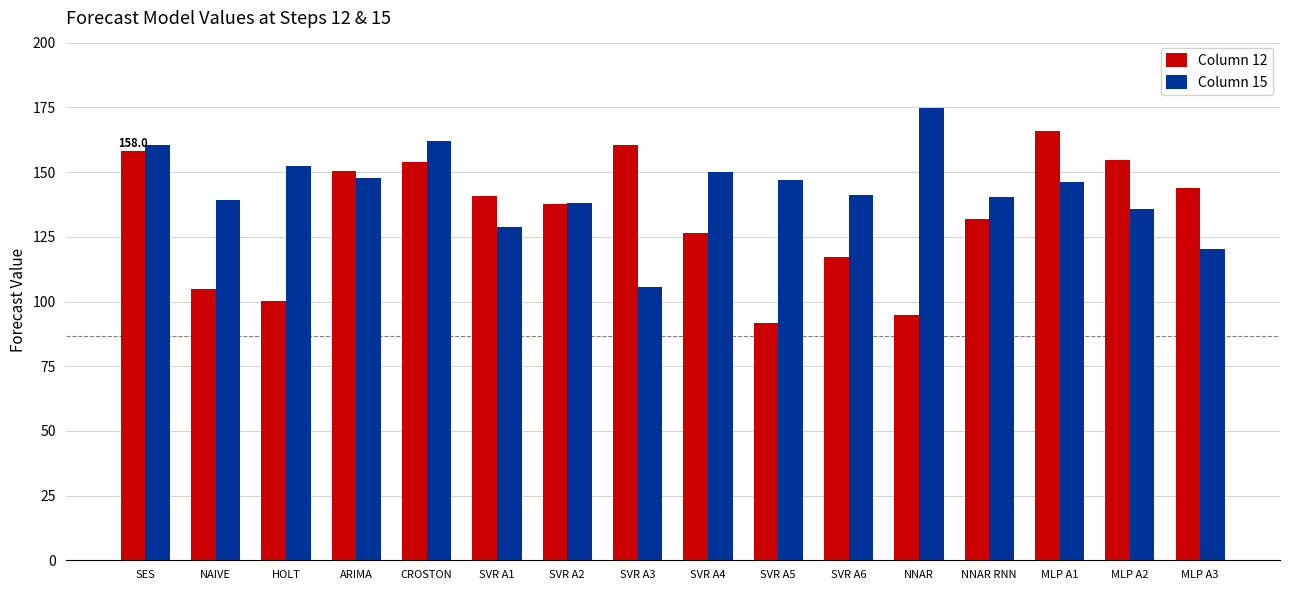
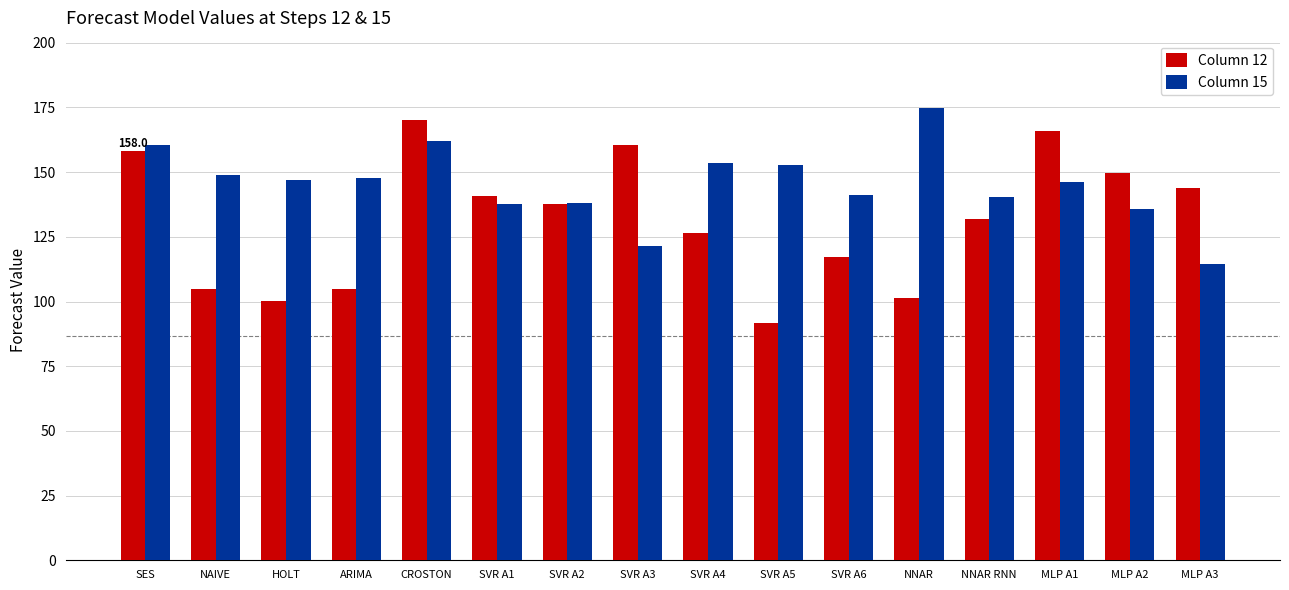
  {
    "Column 12": {
      "NAIVE": 105,
      "HOLT": 100,
-     "ARIMA": 151,
-     "CROSTON": 154,
+     "ARIMA": 105,
+     "CROSTON": 170,
      "SVR A1": 141,
      "SVR A2": 138,
      "SVR A3": 161,
      "SVR A4": 126,
      "SVR A5": 92,
      "SVR A6": 117,
-     "NNAR": 95,
+     "NNAR": 101,
      "NNAR RNN": 132,
      "MLP A1": 166,
-     "MLP A2": 155,
+     "MLP A2": 150,
      "MLP A3": 144
    },
    "Column 15": {
      "SES": 161,
-     "NAIVE": 139,
-     "HOLT": 153,
+     "NAIVE": 149,
+     "HOLT": 147,
      "ARIMA": 148,
      "CROSTON": 162,
-     "SVR A1": 129,
+     "SVR A1": 138,
      "SVR A2": 138,
-     "SVR A3": 106,
-     "SVR A4": 150,
-     "SVR A5": 147,
+     "SVR A3": 121,
+     "SVR A4": 154,
+     "SVR A5": 153,
      "SVR A6": 141,
      "NNAR": 175,
      "NNAR RNN": 141,
      "MLP A1": 146,
      "MLP A2": 136,
-     "MLP A3": 120
+     "MLP A3": 114
    }
  }
